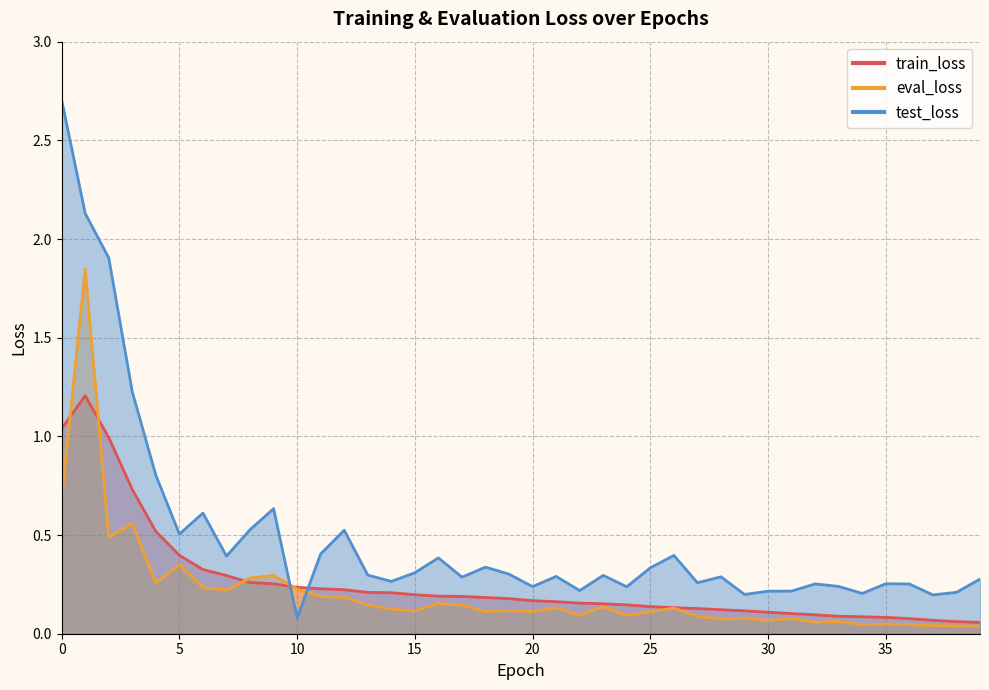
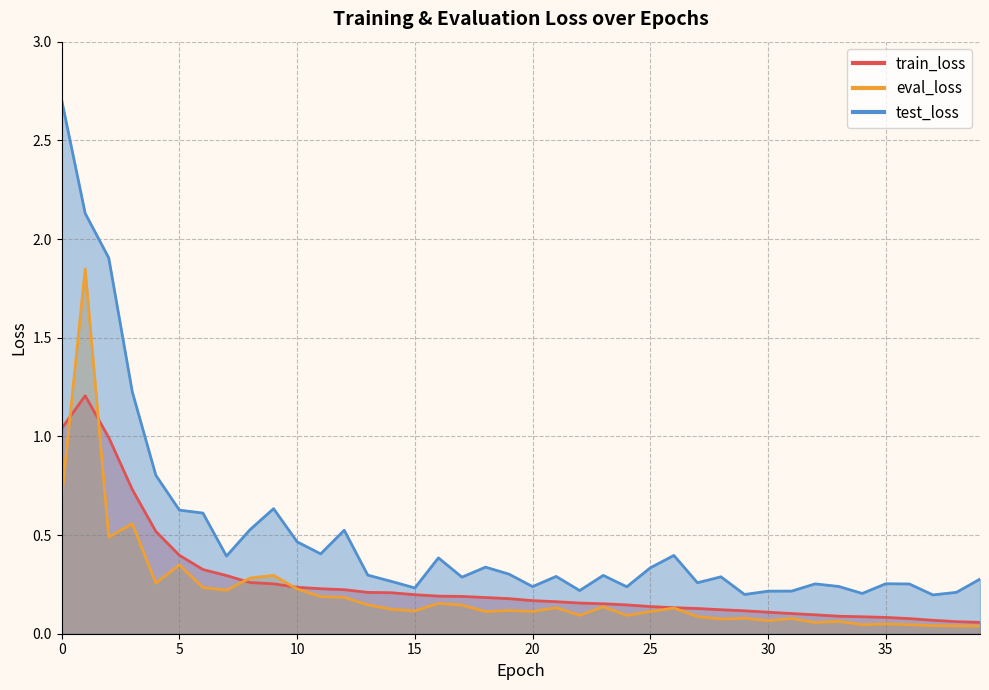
  {
    "test_loss": {
      "0": 2.70,
-     "5": 0.50,
-     "10": 0.08,
-     "15": 0.31,
+     "5": 0.63,
+     "10": 0.47,
+     "15": 0.23,
      "20": 0.24,
      "25": 0.33,
      "30": 0.22,
      "35": 0.25
    }
  }
